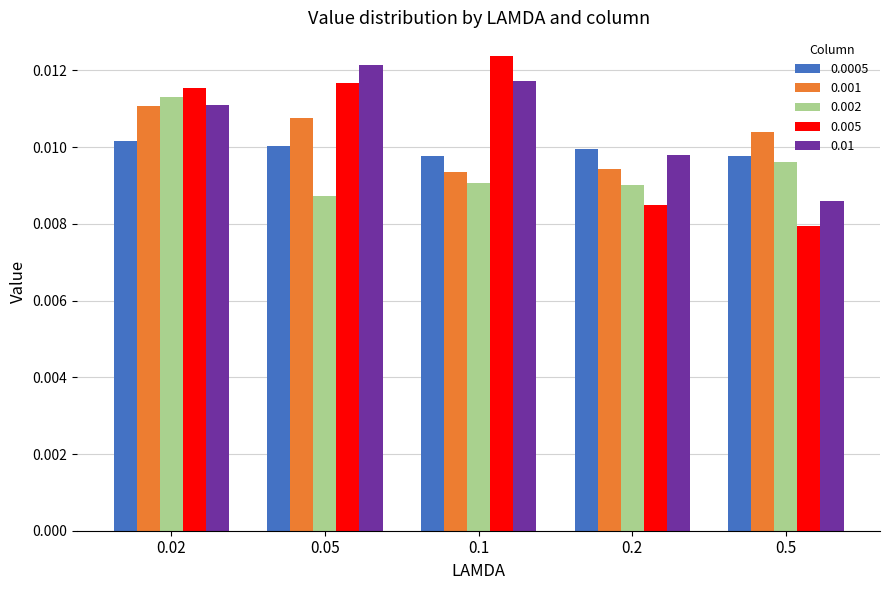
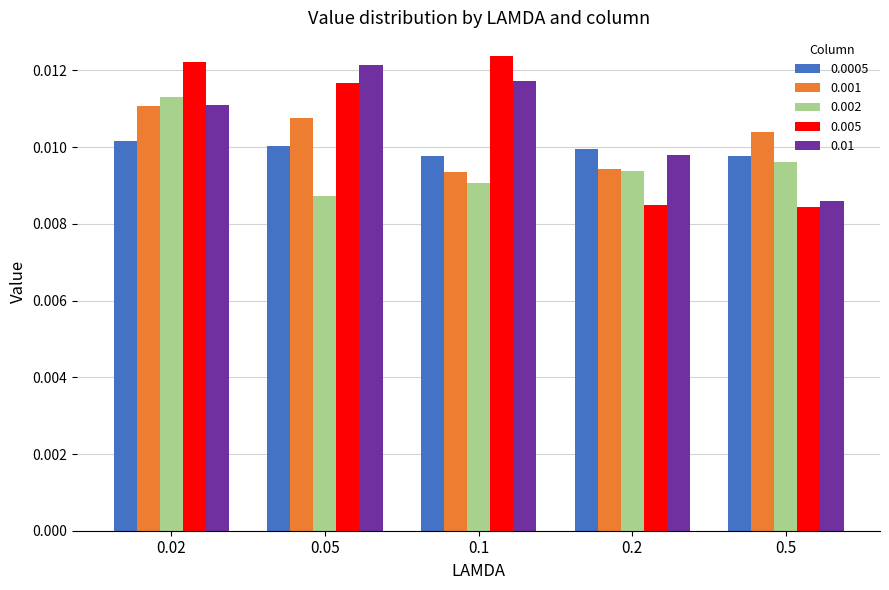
  {
    "0.0005": {
      "0.02": 0.0102,
      "0.05": 0.0100,
      "0.1": 0.0098,
      "0.2": 0.0100,
      "0.5": 0.0098
    },
    "0.001": {
      "0.02": 0.0111,
      "0.05": 0.0107,
      "0.1": 0.0094,
      "0.2": 0.0094,
      "0.5": 0.0104
    },
    "0.002": {
      "0.02": 0.0113,
      "0.05": 0.0087,
      "0.1": 0.0091,
-     "0.2": 0.0090,
+     "0.2": 0.0094,
      "0.5": 0.0096
    },
    "0.005": {
-     "0.02": 0.0116,
+     "0.02": 0.0122,
      "0.05": 0.0117,
      "0.1": 0.0124,
      "0.2": 0.0085,
-     "0.5": 0.0079
+     "0.5": 0.0084
    },
    "0.01": {
      "0.02": 0.0111,
      "0.05": 0.0121,
      "0.1": 0.0117,
      "0.2": 0.0098,
      "0.5": 0.0086
    }
  }
